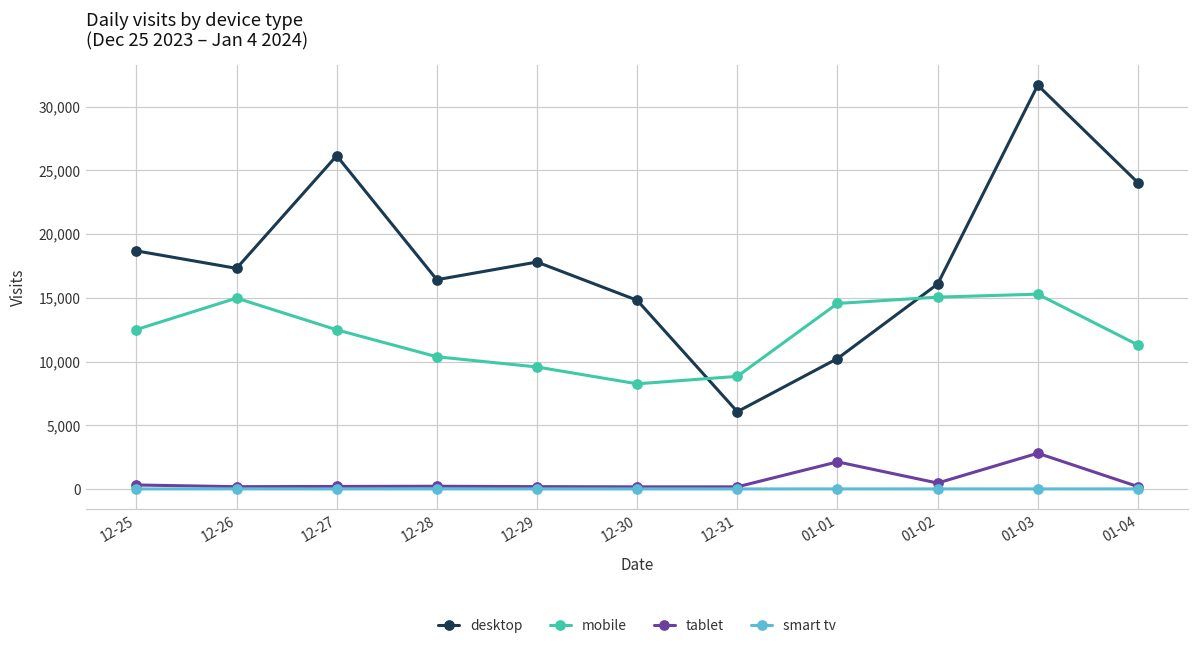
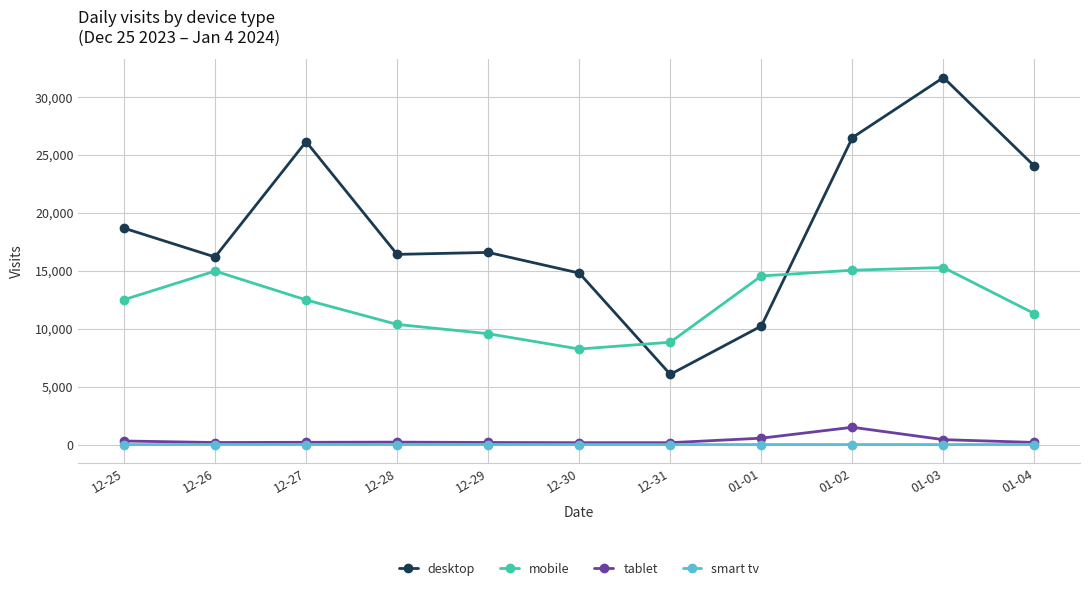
  {
    "desktop": {
      "12-25": "18,700",
-     "12-26": "17,300",
+     "12-26": "16,200",
      "12-27": "26,200",
      "12-28": "16,400",
-     "12-29": "17,800",
+     "12-29": "16,600",
      "12-30": "14,800",
      "12-31": "6,100",
      "01-01": "10,200",
-     "01-02": "16,100",
+     "01-02": "26,500",
      "01-03": "31,700",
      "01-04": "24,000"
    },
    "tablet": {
      "12-25": "300",
-     "01-01": "2,100",
-     "01-02": "500",
-     "01-03": "2,800"
+     "01-01": "600",
+     "01-02": "1,500",
+     "01-03": "400"
    }
  }
